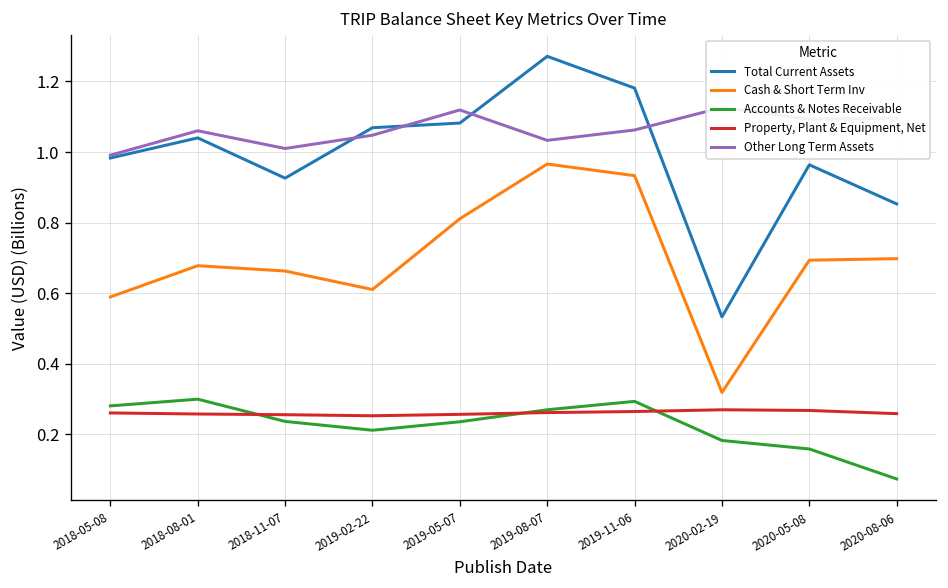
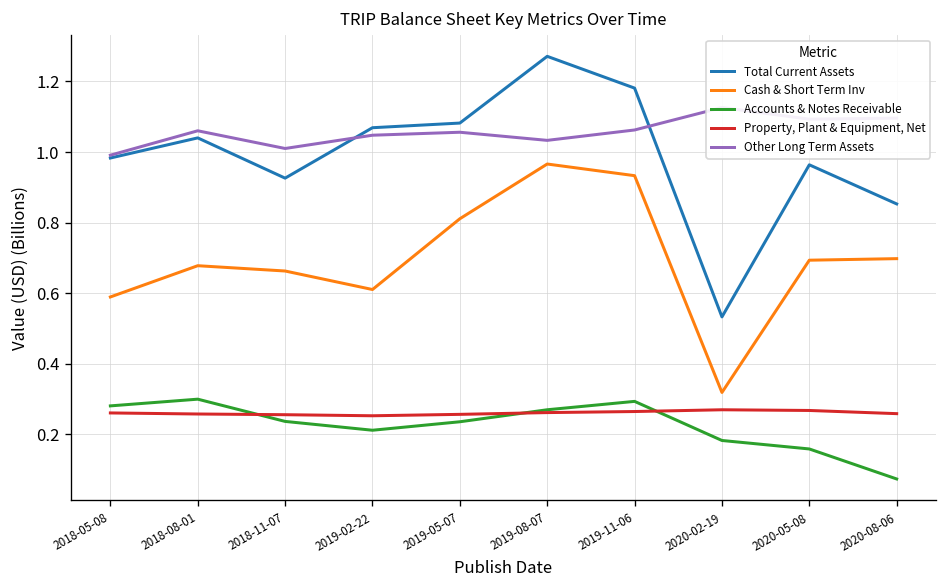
  {
    "Total Current Assets": {
      "2018-08-01": 1.04,
      "2018-11-07": 0.93,
      "2019-02-22": 1.07,
      "2019-05-07": 1.08,
      "2019-08-07": 1.27,
      "2019-11-06": 1.18,
      "2020-02-19": 0.53,
      "2020-05-08": 0.96,
      "2020-08-06": 0.85
    },
    "Cash & Short Term Inv": {
      "2018-05-08": 0.59,
      "2018-08-01": 0.68,
      "2018-11-07": 0.66,
      "2019-02-22": 0.61,
      "2019-05-07": 0.81,
      "2019-08-07": 0.97,
      "2019-11-06": 0.93,
      "2020-02-19": 0.32,
      "2020-05-08": 0.69,
      "2020-08-06": 0.70
    },
    "Accounts & Notes Receivable": {
      "2018-05-08": 0.28,
      "2018-08-01": 0.30,
      "2018-11-07": 0.24,
      "2019-02-22": 0.21,
      "2019-05-07": 0.24,
      "2019-11-06": 0.29,
      "2020-02-19": 0.18,
      "2020-05-08": 0.16,
      "2020-08-06": 0.07
    },
    "Property, Plant & Equipment, Net": {
      "2018-05-08": 0.26,
      "2018-08-01": 0.26,
      "2018-11-07": 0.26,
      "2019-02-22": 0.25,
      "2019-05-07": 0.26,
      "2019-11-06": 0.27,
      "2020-02-19": 0.27,
      "2020-05-08": 0.27,
      "2020-08-06": 0.26
    },
    "Other Long Term Assets": {
      "2018-08-01": 1.06,
      "2018-11-07": 1.01,
      "2019-02-22": 1.05,
-     "2019-05-07": 1.12,
+     "2019-05-07": 1.06,
      "2019-08-07": 1.03,
      "2019-11-06": 1.06
    }
  }
